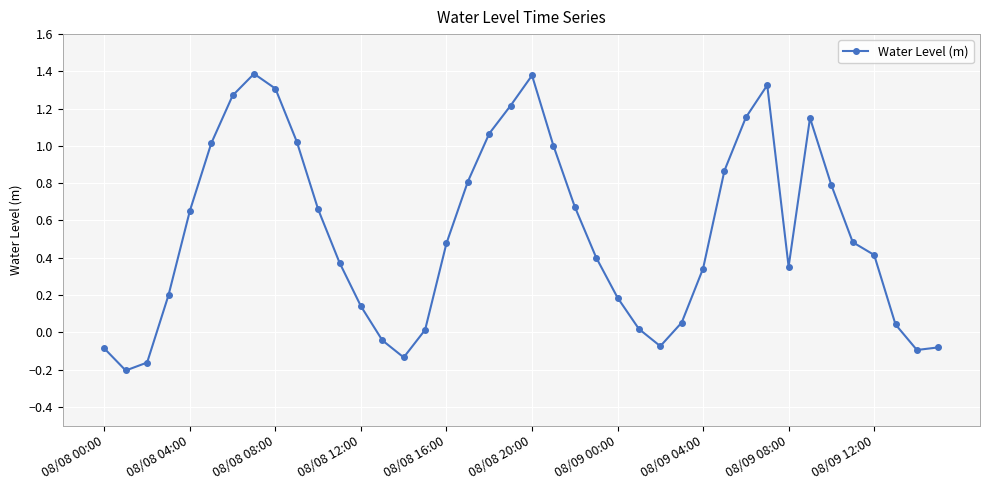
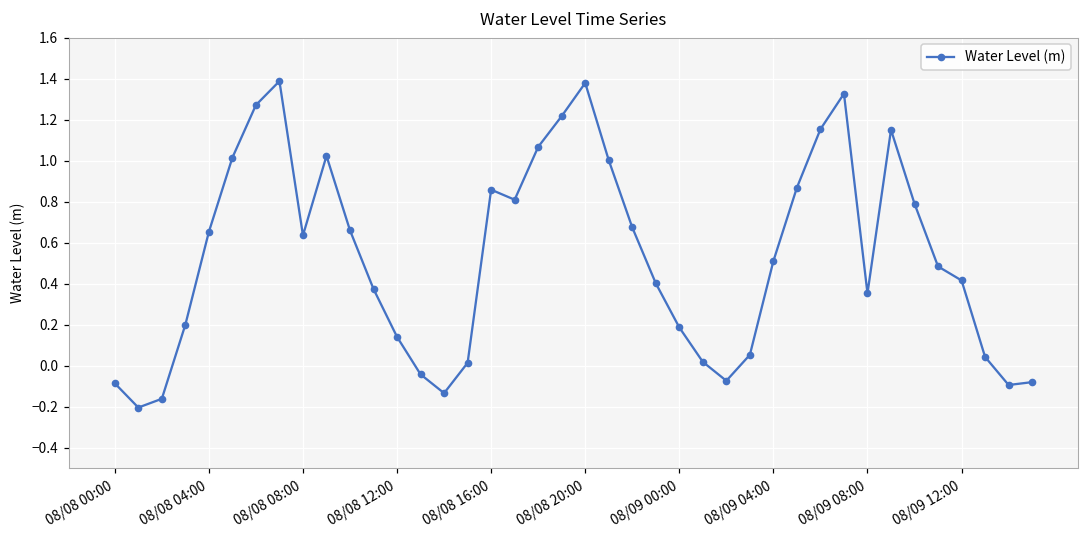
  {
    "08/08 00:00": -0.09,
    "08/08 04:00": 0.65,
-   "08/08 08:00": 1.31,
+   "08/08 08:00": 0.63,
    "08/08 12:00": 0.14,
-   "08/08 16:00": 0.48,
+   "08/08 16:00": 0.86,
    "08/08 20:00": 1.38,
    "08/09 00:00": 0.19,
-   "08/09 04:00": 0.34,
+   "08/09 04:00": 0.51,
    "08/09 08:00": 0.35,
    "08/09 12:00": 0.42
  }
